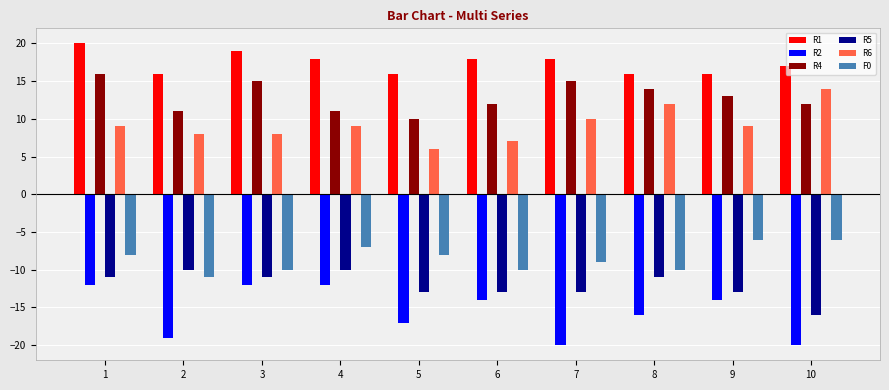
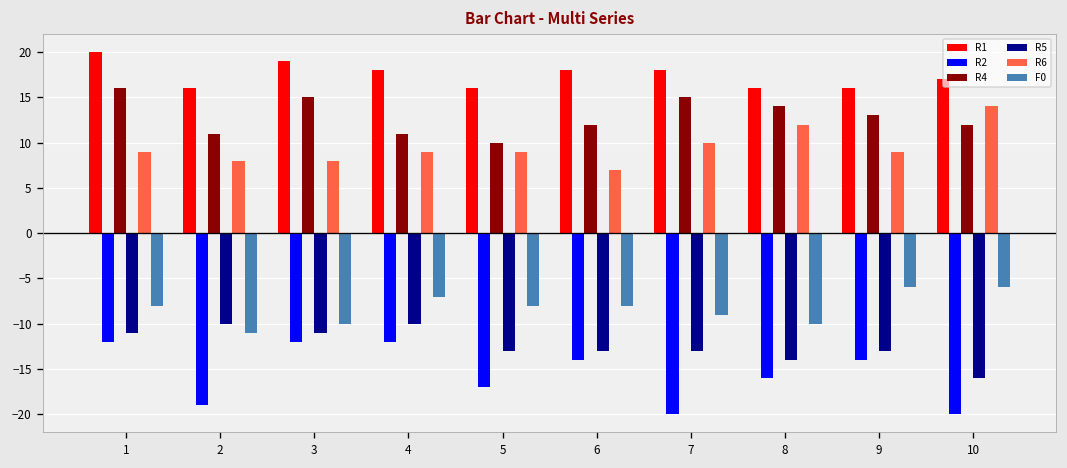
  {
    "R1": {
      "1": 20,
      "2": 16,
      "3": 19,
      "4": 18,
      "5": 16,
      "6": 18,
      "7": 18,
      "8": 16,
      "9": 16,
      "10": 17
    },
    "R2": {
      "1": -12,
      "2": -19,
      "3": -12,
      "4": -12,
      "5": -17,
      "6": -14,
      "7": -20,
      "8": -16,
      "9": -14,
      "10": -20
    },
    "R4": {
      "1": 16,
      "2": 11,
      "3": 15,
      "4": 11,
      "5": 10,
      "6": 12,
      "7": 15,
      "8": 14,
      "9": 13,
      "10": 12
    },
    "R5": {
      "1": -11,
      "2": -10,
      "3": -11,
      "4": -10,
      "5": -13,
      "6": -13,
      "7": -13,
-     "8": -11,
+     "8": -14,
      "9": -13,
      "10": -16
    },
    "R6": {
      "1": 9,
      "2": 8,
      "3": 8,
      "4": 9,
-     "5": 6,
+     "5": 9,
      "6": 7,
      "7": 10,
      "8": 12,
      "9": 9,
      "10": 14
    },
    "F0": {
      "1": -8,
      "2": -11,
      "3": -10,
      "4": -7,
      "5": -8,
-     "6": -10,
+     "6": -8,
      "7": -9,
      "8": -10,
      "9": -6,
      "10": -6
    }
  }
